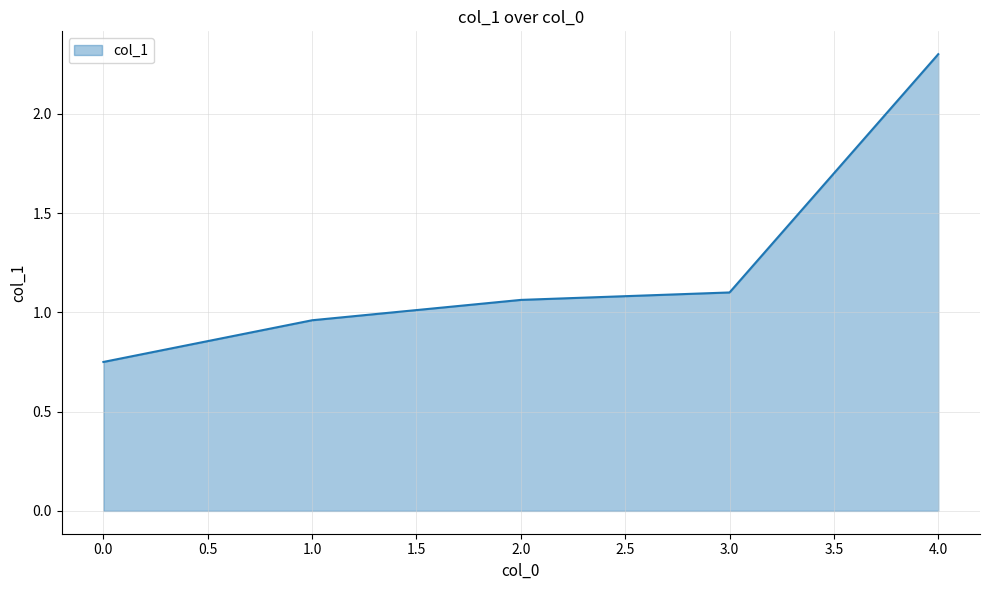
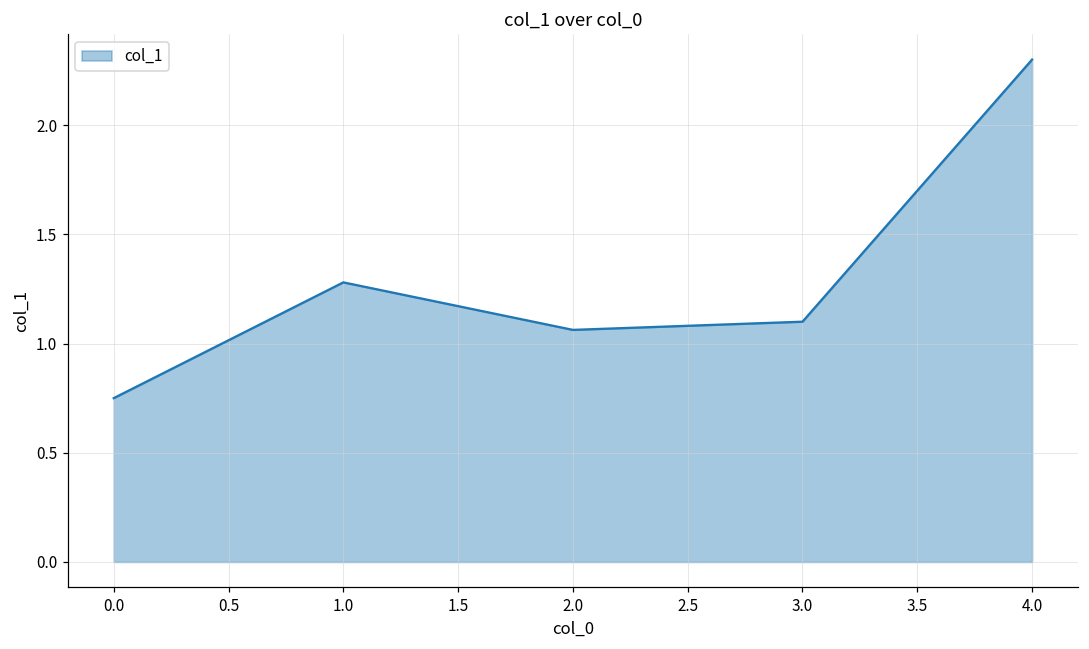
  {
    "0.0": 0.75,
-   "1.0": 0.96,
+   "1.0": 1.28,
    "2.0": 1.06,
    "3.0": 1.10,
    "4.0": 2.30
  }
